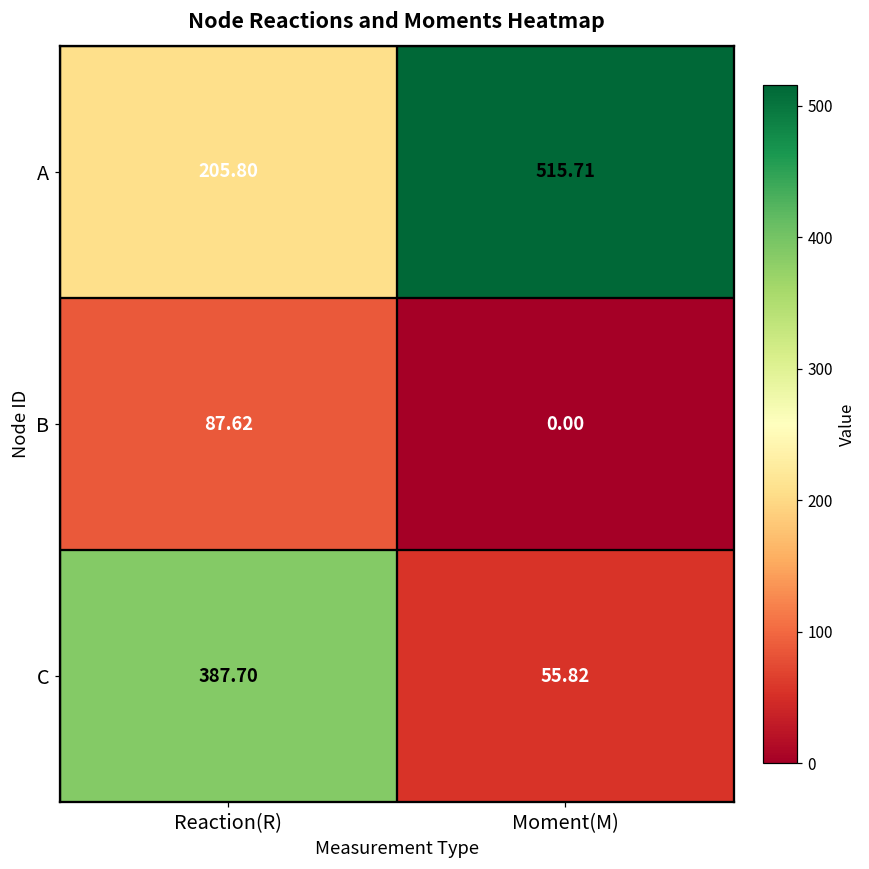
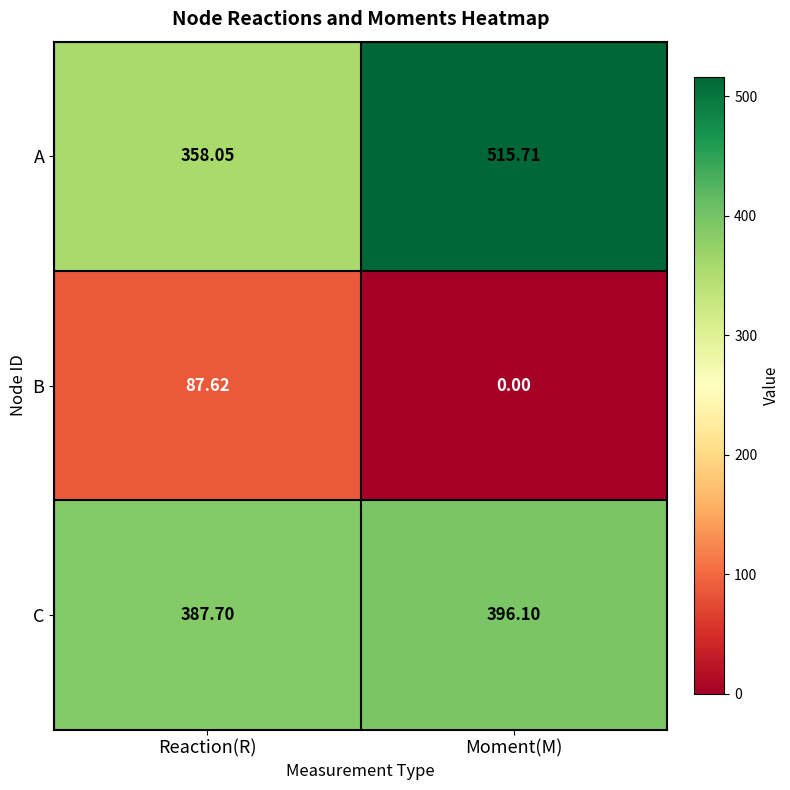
  {
    "A": {
-     "Reaction(R)": 205.80,
+     "Reaction(R)": 358.05,
      "Moment(M)": 515.71
    },
    "B": {
      "Reaction(R)": 87.62,
      "Moment(M)": 0.00
    },
    "C": {
      "Reaction(R)": 387.70,
-     "Moment(M)": 55.82
+     "Moment(M)": 396.10
    }
  }
